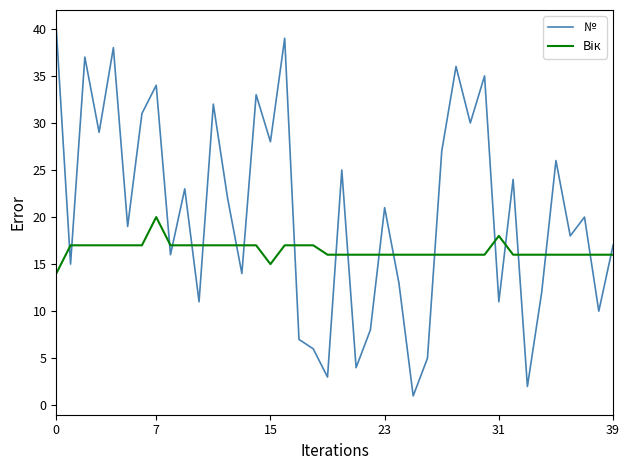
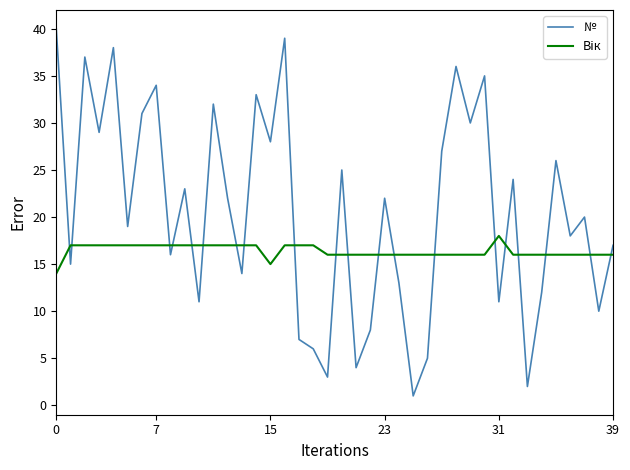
  {
    "№": {
      "0": 40,
      "7": 34,
      "15": 28,
-     "23": 21,
+     "23": 22,
      "31": 11,
      "39": 17
    },
    "Вік": {
      "0": 14,
-     "7": 20,
+     "7": 17,
      "15": 15,
      "23": 16,
      "31": 18,
      "39": 16
    }
  }
